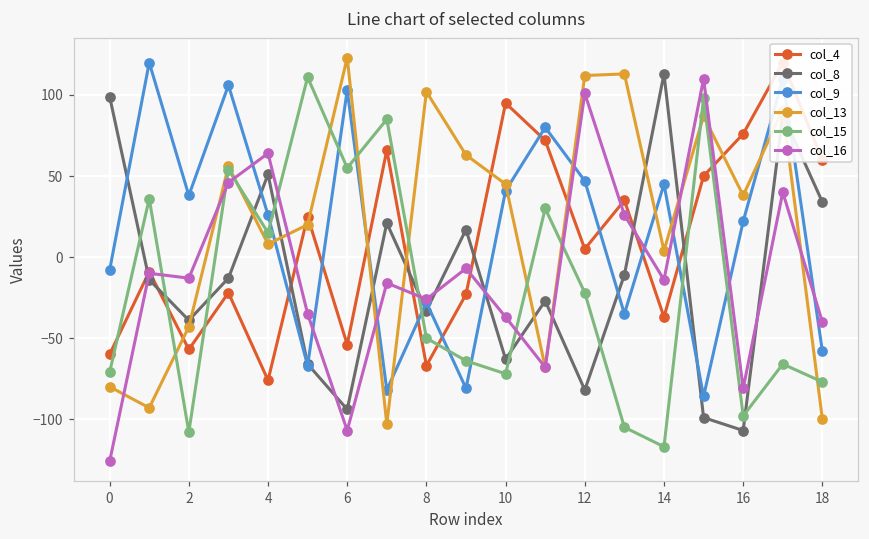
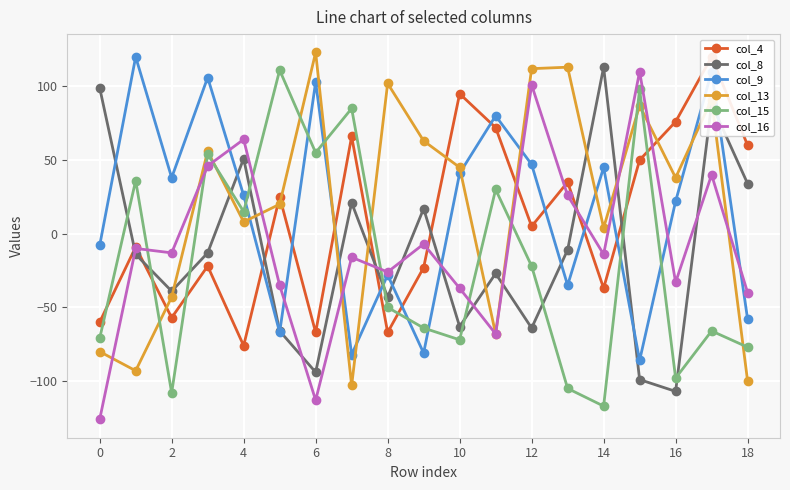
  {
    "col_4": {
      "0": -60,
      "2": -57,
      "4": -76,
-     "6": -54,
+     "6": -67,
      "8": -67,
      "10": 95,
      "12": 5,
      "14": -37,
      "16": 76,
      "18": 60
    },
    "col_8": {
      "0": 99,
      "2": -39,
      "4": 51,
      "6": -94,
-     "8": -33,
+     "8": -43,
      "10": -63,
-     "12": -82,
+     "12": -64,
      "14": 113,
      "16": -107,
      "18": 34
    },
    "col_9": {
      "0": -8,
      "2": 38,
      "4": 26,
      "6": 103,
      "8": -28,
      "10": 41,
      "12": 47,
      "14": 45,
      "16": 22,
      "18": -58
    },
    "col_13": {
      "0": -80,
      "2": -43,
      "4": 8,
      "6": 123,
      "8": 102,
      "10": 45,
      "12": 112,
      "14": 4,
      "16": 38,
      "18": -100
    },
    "col_15": {
      "0": -71,
      "2": -108,
      "4": 15,
      "6": 55,
      "8": -50,
      "10": -72,
      "12": -22,
      "14": -117,
      "16": -98,
      "18": -77
    },
    "col_16": {
      "0": -126,
      "2": -13,
      "4": 64,
-     "6": -107,
+     "6": -113,
      "8": -26,
      "10": -37,
      "12": 101,
      "14": -14,
-     "16": -81,
+     "16": -33,
      "18": -40
    }
  }
